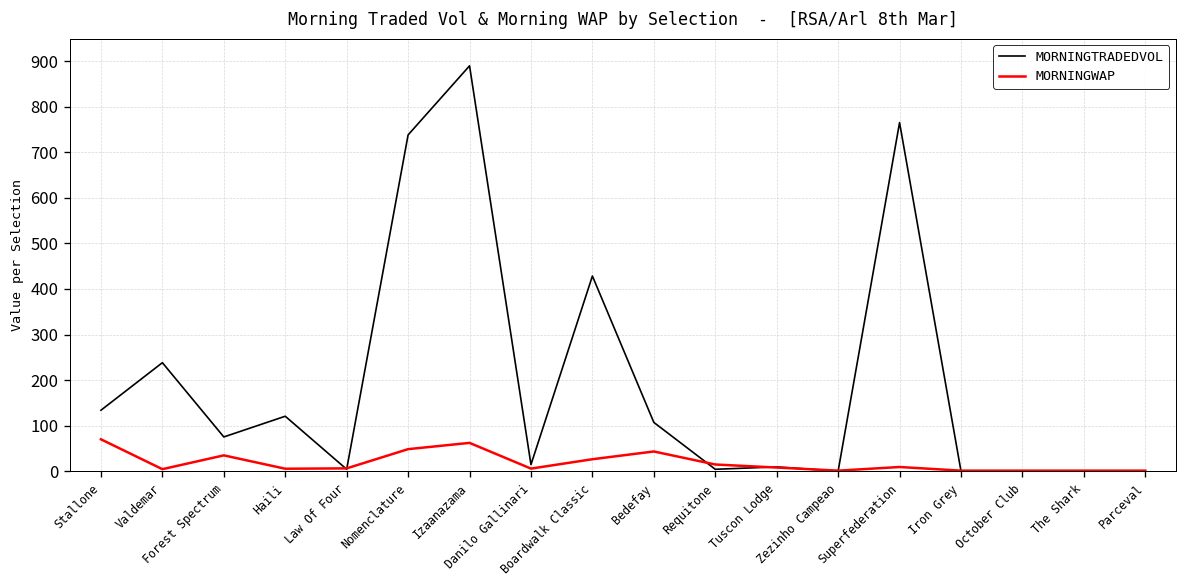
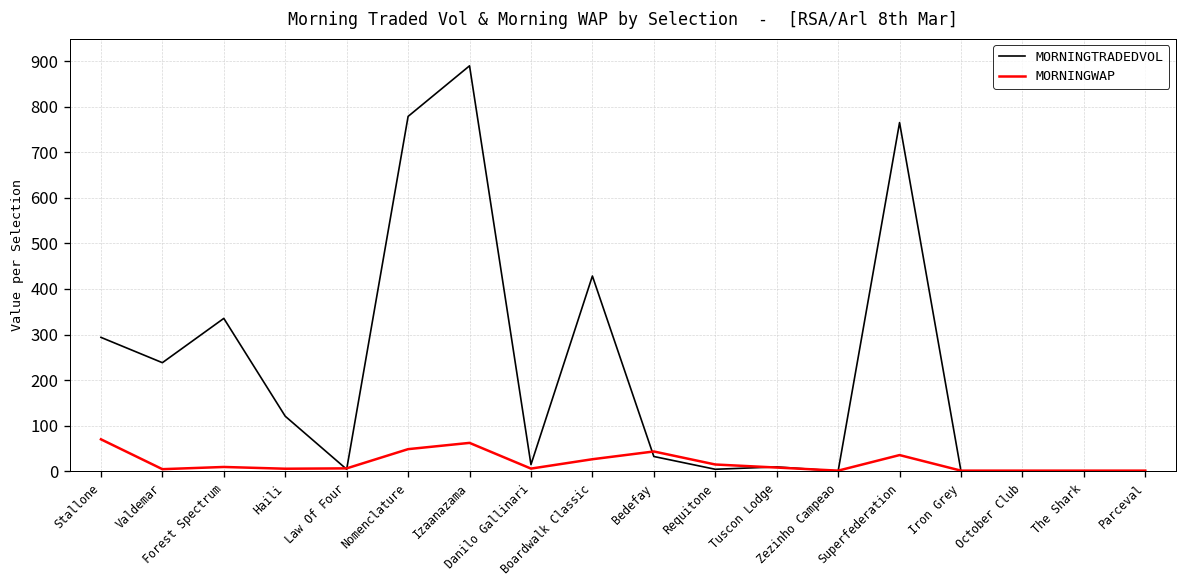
  {
    "MORNINGTRADEDVOL": {
-     "Stallone": 130,
+     "Stallone": 290,
      "Valdemar": 240,
-     "Forest Spectrum": 80,
+     "Forest Spectrum": 340,
      "Haili": 120,
-     "Nomenclature": 740,
+     "Nomenclature": 780,
      "Izaanazama": 890,
      "Danilo Gallinari": 10,
      "Boardwalk Classic": 430,
-     "Bedefay": 110,
+     "Bedefay": 30,
      "Requitone": 0,
      "Superfederation": 770
    },
    "MORNINGWAP": {
      "Stallone": 70,
      "Valdemar": 0,
-     "Forest Spectrum": 30,
+     "Forest Spectrum": 10,
      "Haili": 10,
      "Nomenclature": 50,
      "Izaanazama": 60,
      "Danilo Gallinari": 10,
      "Boardwalk Classic": 30,
      "Bedefay": 40,
      "Requitone": 10,
-     "Superfederation": 10
+     "Superfederation": 40
    }
  }
